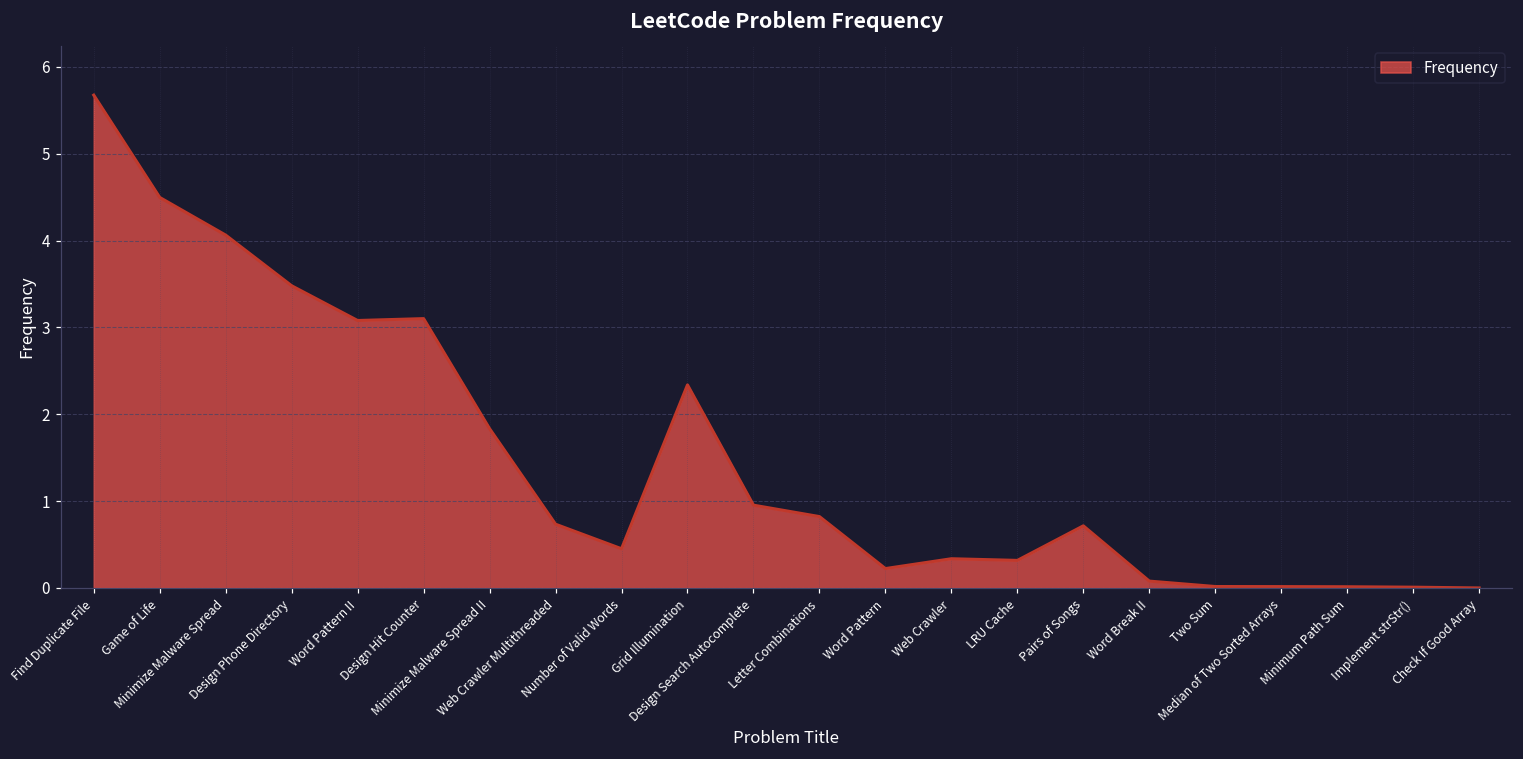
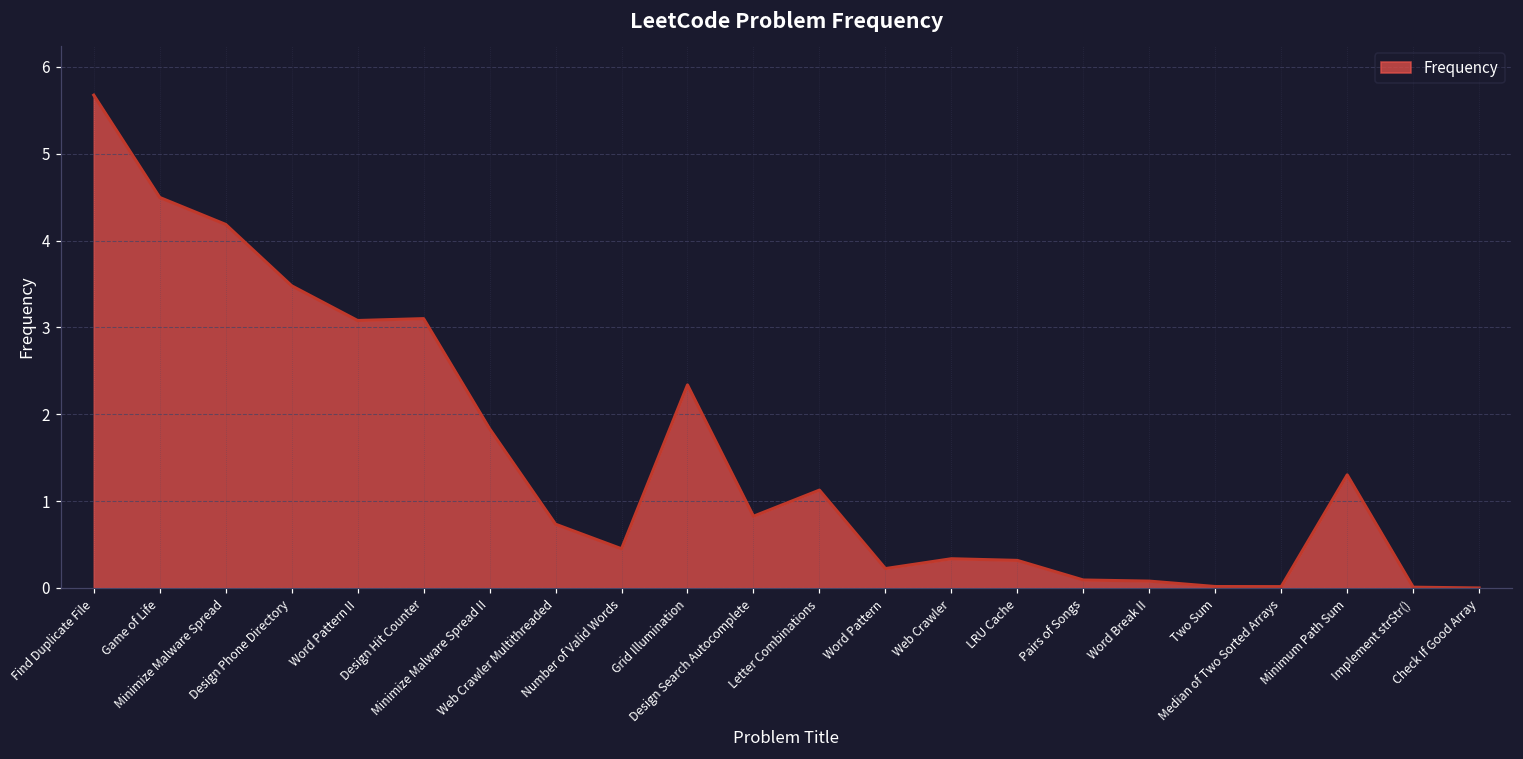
  {
    "Find Duplicate File": 5.7,
    "Game of Life": 4.5,
-   "Minimize Malware Spread": 4.1,
+   "Minimize Malware Spread": 4.2,
    "Design Phone Directory": 3.5,
    "Word Pattern II": 3.1,
    "Design Hit Counter": 3.1,
    "Minimize Malware Spread II": 1.8,
    "Web Crawler Multithreaded": 0.7,
    "Number of Valid Words": 0.5,
    "Grid Illumination": 2.3,
-   "Design Search Autocomplete": 1.0,
-   "Letter Combinations": 0.8,
+   "Design Search Autocomplete": 0.8,
+   "Letter Combinations": 1.1,
    "Word Pattern": 0.2,
    "Web Crawler": 0.3,
    "LRU Cache": 0.3,
-   "Pairs of Songs": 0.7,
+   "Pairs of Songs": 0.1,
    "Word Break II": 0.1,
    "Two Sum": 0.0,
    "Median of Two Sorted Arrays": 0.0,
-   "Minimum Path Sum": 0.0,
+   "Minimum Path Sum": 1.3,
    "Implement strStr()": 0.0,
    "Check If Good Array": 0.0
  }
